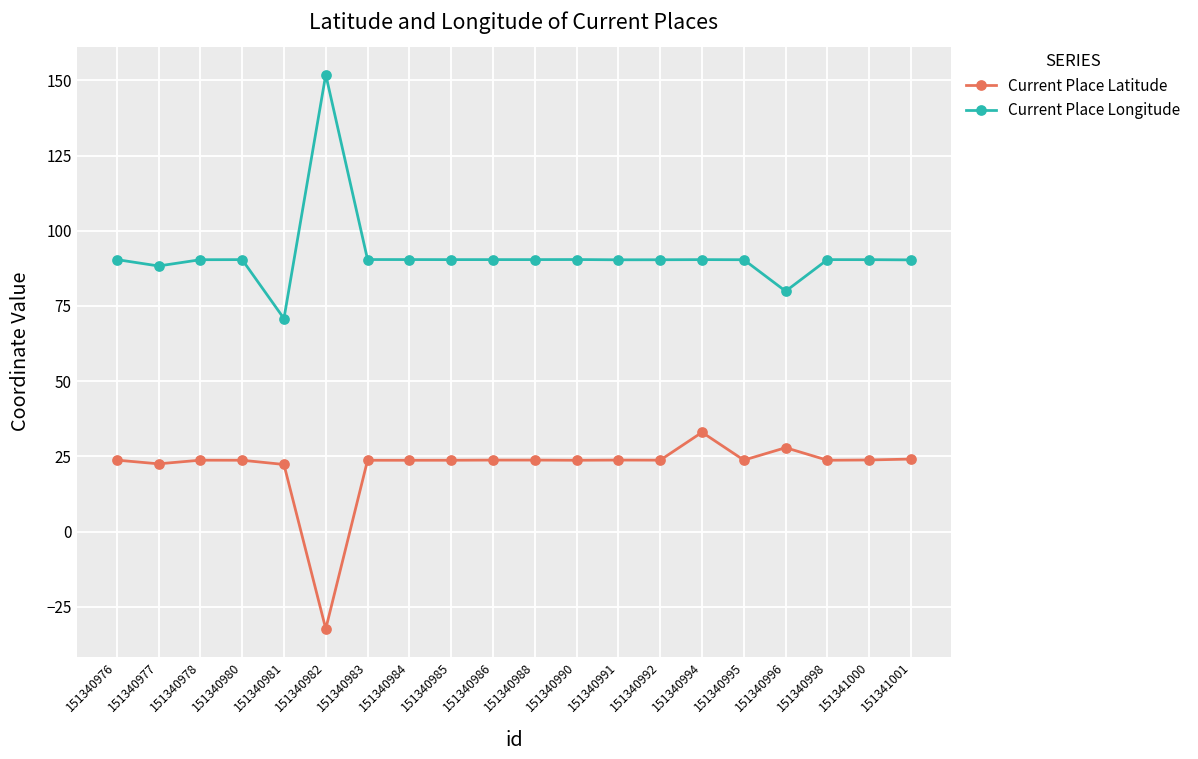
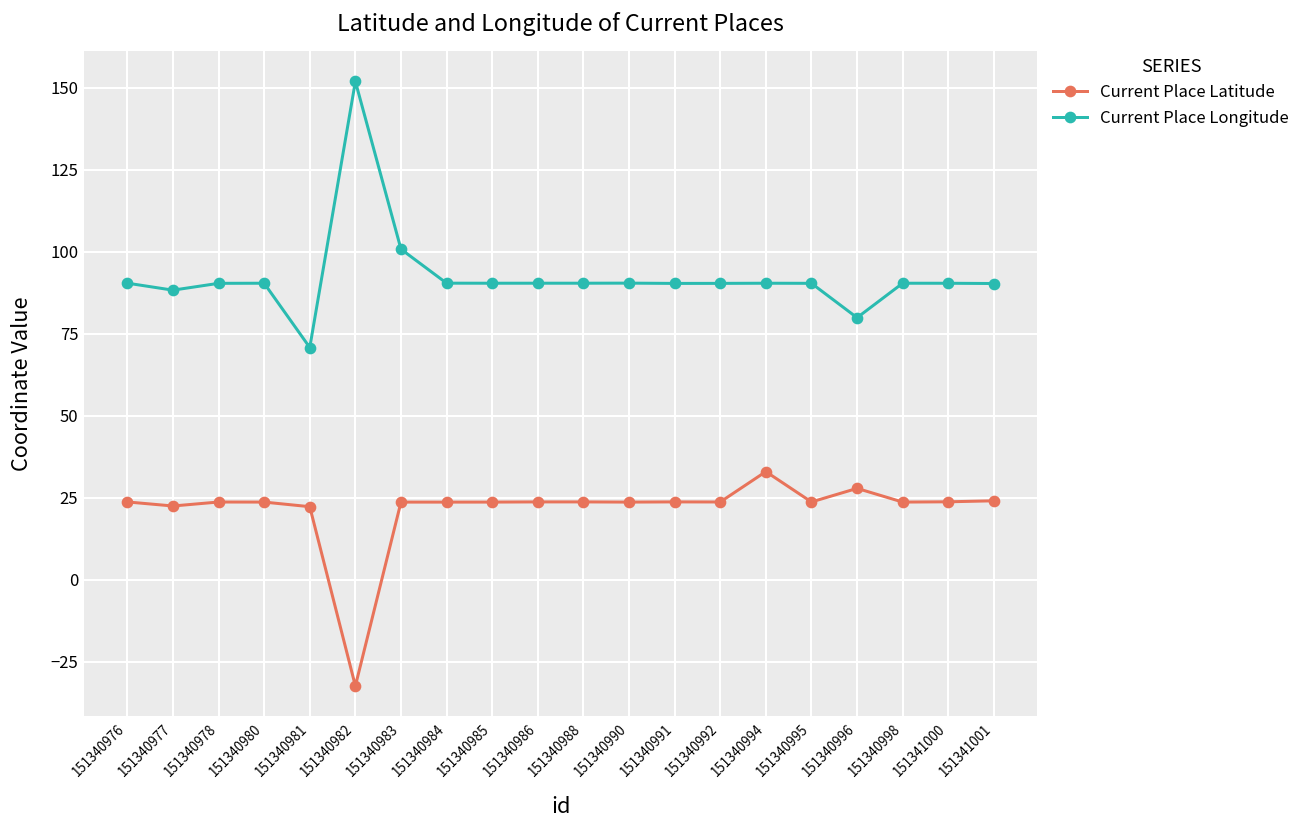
  {
    "Current Place Latitude": {
      "151340976": 24,
      "151340977": 23,
      "151340978": 24,
      "151340980": 24,
      "151340981": 22,
      "151340982": -32,
      "151340983": 24,
      "151340984": 24,
      "151340985": 24,
      "151340986": 24,
      "151340988": 24,
      "151340990": 24,
      "151340991": 24,
      "151340992": 24,
      "151340994": 33,
      "151340995": 24,
      "151340996": 28,
      "151340998": 24,
      "151341000": 24,
      "151341001": 24
    },
    "Current Place Longitude": {
      "151340976": 90,
      "151340977": 88,
      "151340978": 90,
      "151340980": 90,
      "151340981": 71,
      "151340982": 152,
-     "151340983": 90,
+     "151340983": 101,
      "151340984": 90,
      "151340985": 90,
      "151340986": 90,
      "151340988": 90,
      "151340990": 90,
      "151340991": 90,
      "151340992": 90,
      "151340994": 90,
      "151340995": 90,
      "151340996": 80,
      "151340998": 90,
      "151341000": 90,
      "151341001": 90
    }
  }
